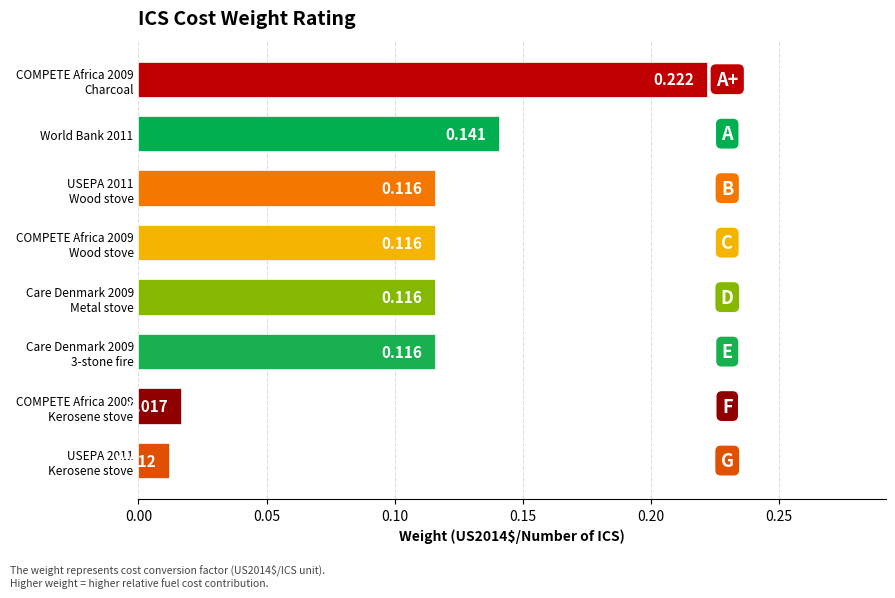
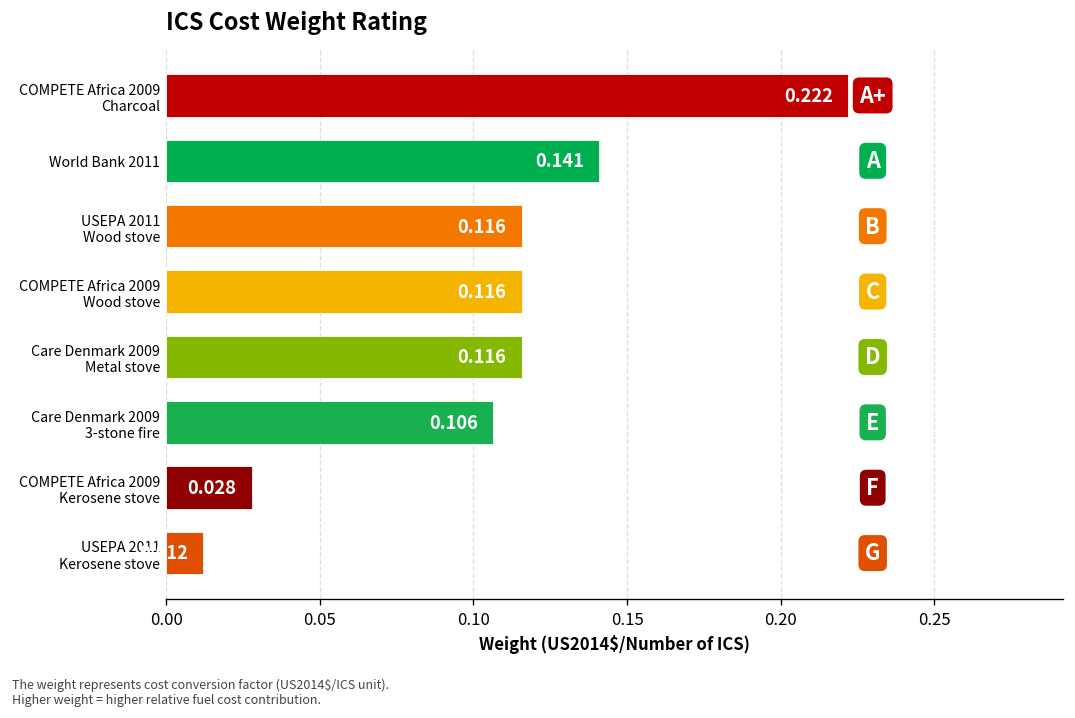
  {
    "COMPETE Africa 2009 Charcoal": 0.222,
    "World Bank 2011": 0.141,
    "USEPA 2011 Wood stove": 0.116,
    "COMPETE Africa 2009 Wood stove": 0.116,
    "Care Denmark 2009 Metal stove": 0.116,
-   "Care Denmark 2009 3-stone fire": 0.116,
-   "COMPETE Africa 2009 Kerosene stove": 0.017
+   "Care Denmark 2009 3-stone fire": 0.106,
+   "COMPETE Africa 2009 Kerosene stove": 0.028
  }
